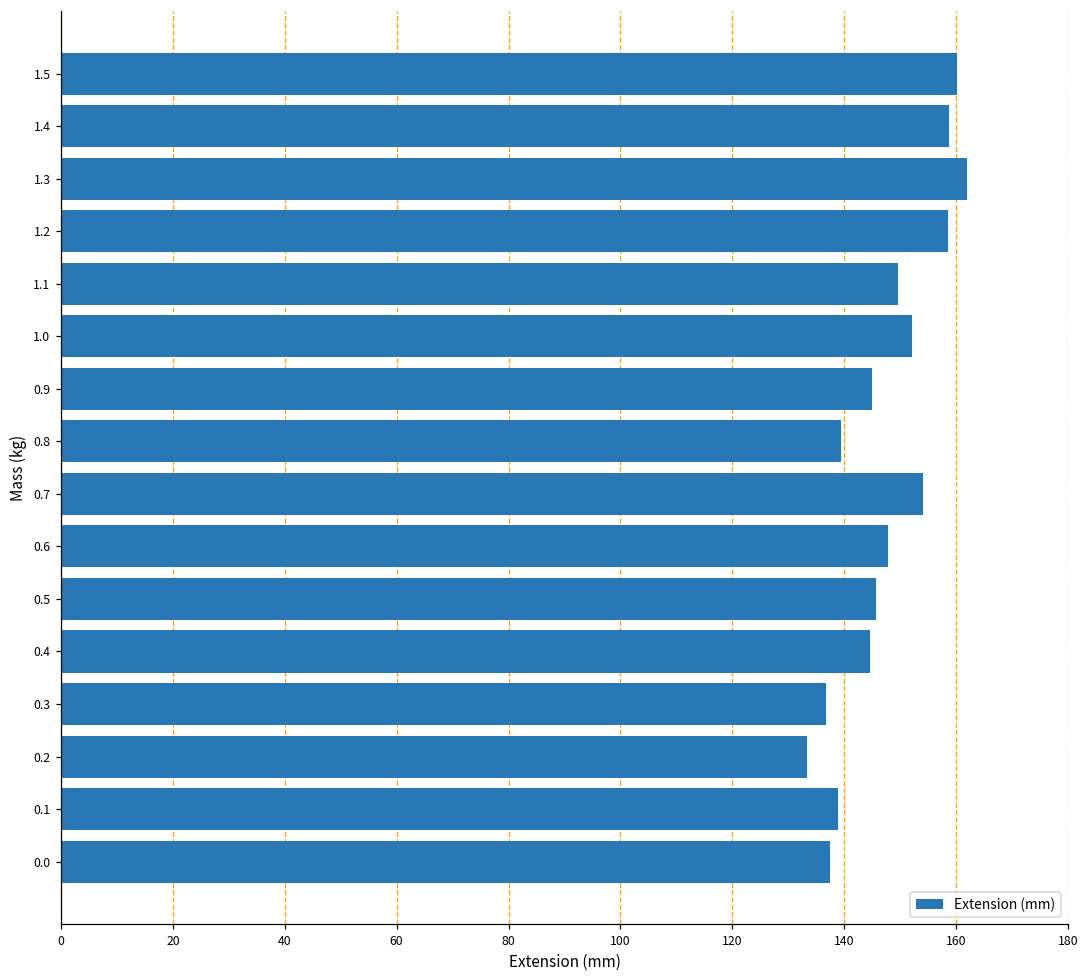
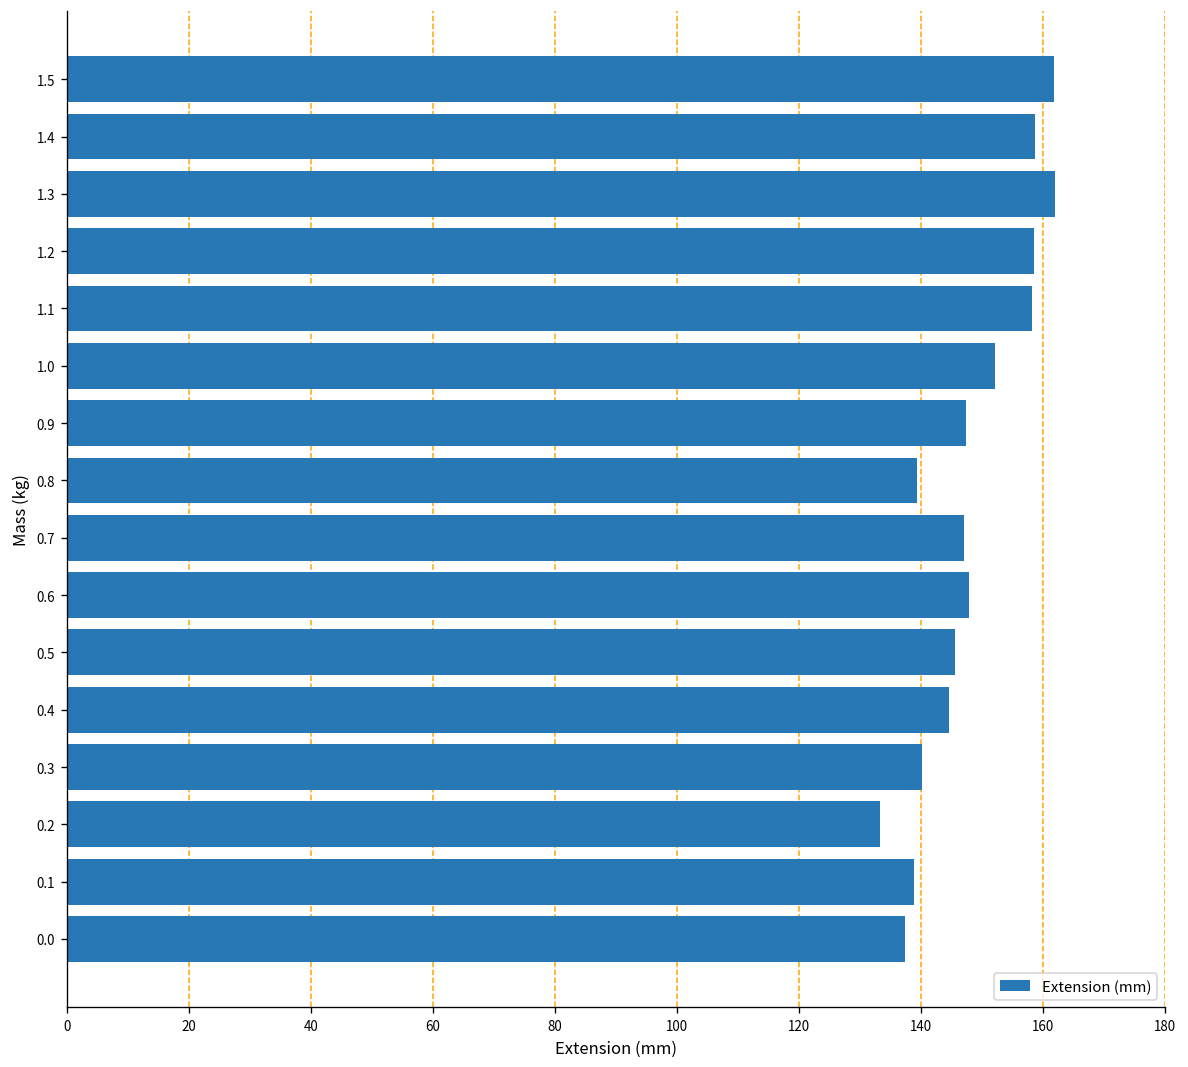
  {
-   "1.5": 160,
+   "1.5": 162,
    "1.4": 159,
    "1.3": 162,
    "1.2": 159,
-   "1.1": 150,
+   "1.1": 158,
    "1.0": 152,
-   "0.9": 145,
+   "0.9": 147,
    "0.8": 139,
-   "0.7": 154,
+   "0.7": 147,
    "0.6": 148,
    "0.5": 146,
    "0.4": 145,
-   "0.3": 137,
+   "0.3": 140,
    "0.2": 133,
    "0.1": 139,
    "0.0": 137
  }
